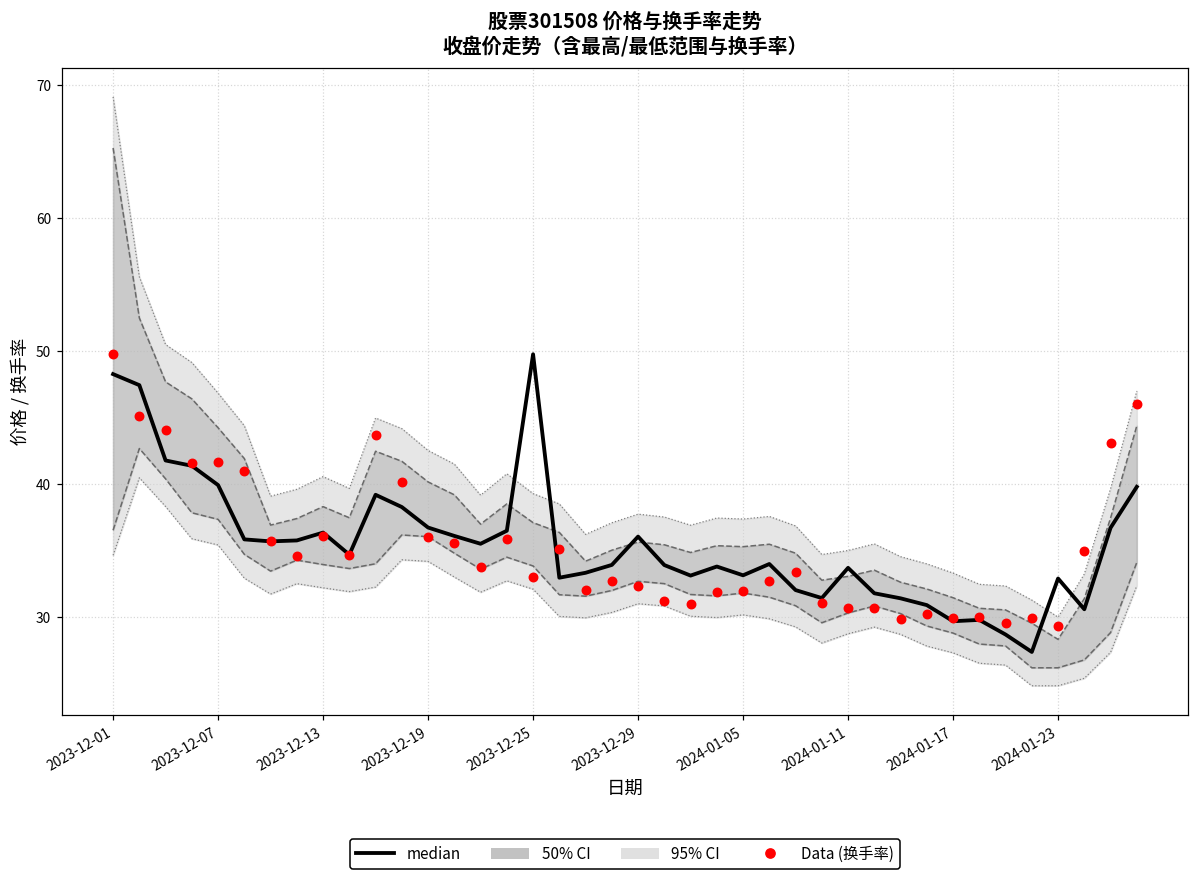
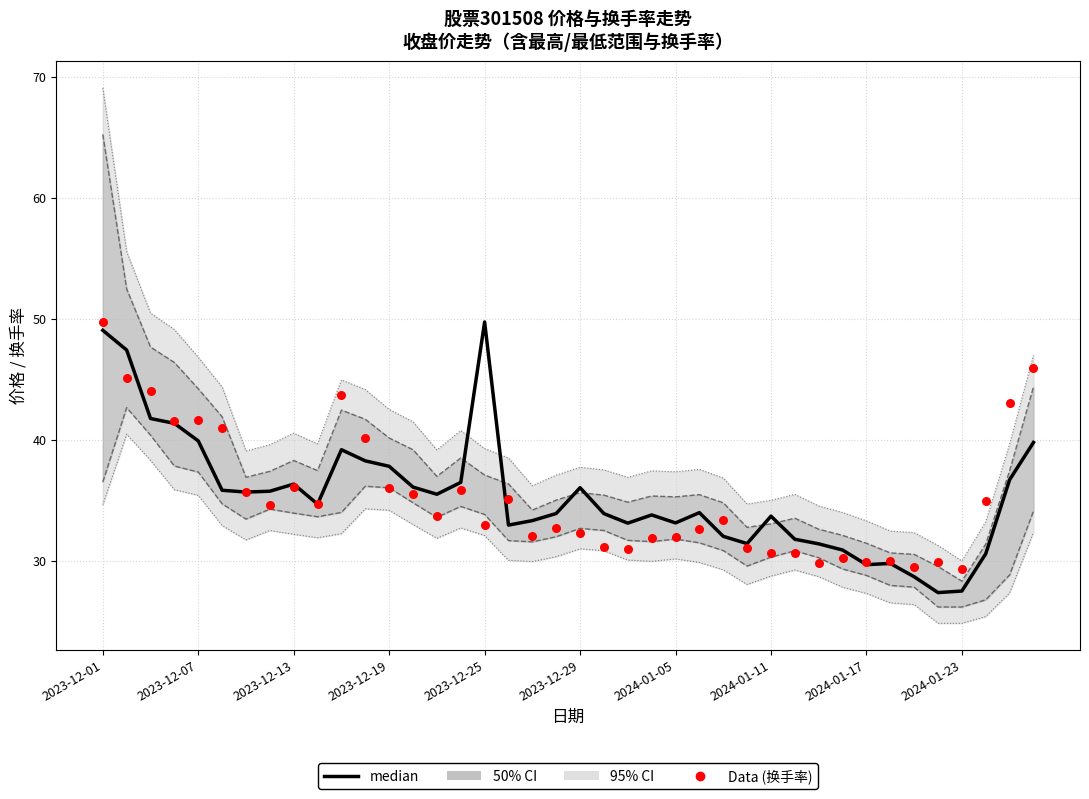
  {
    "median": {
-     "2023-12-01": 48.3,
+     "2023-12-01": 49.1,
      "2023-12-07": 39.9,
      "2023-12-13": 36.4,
-     "2023-12-19": 36.7,
+     "2023-12-19": 37.8,
      "2023-12-25": 49.8,
      "2023-12-29": 36.1,
      "2024-01-05": 33.2,
      "2024-01-11": 33.7,
      "2024-01-17": 29.7,
-     "2024-01-23": 32.9
+     "2024-01-23": 27.5
    }
  }
